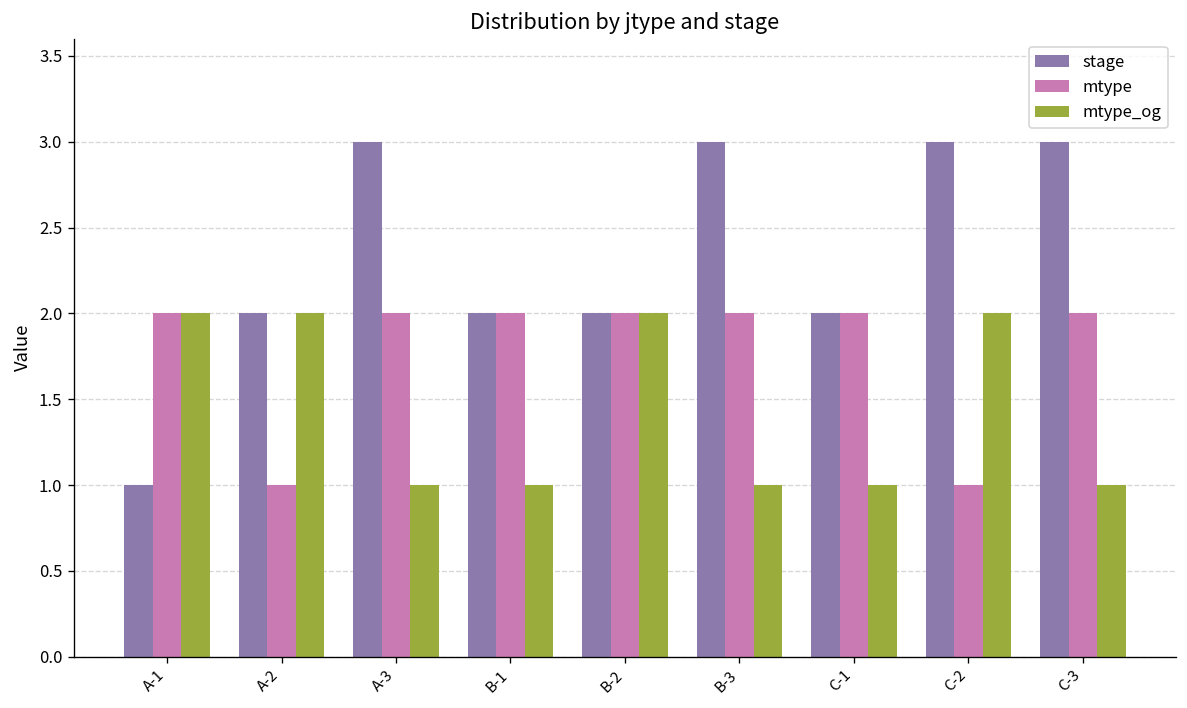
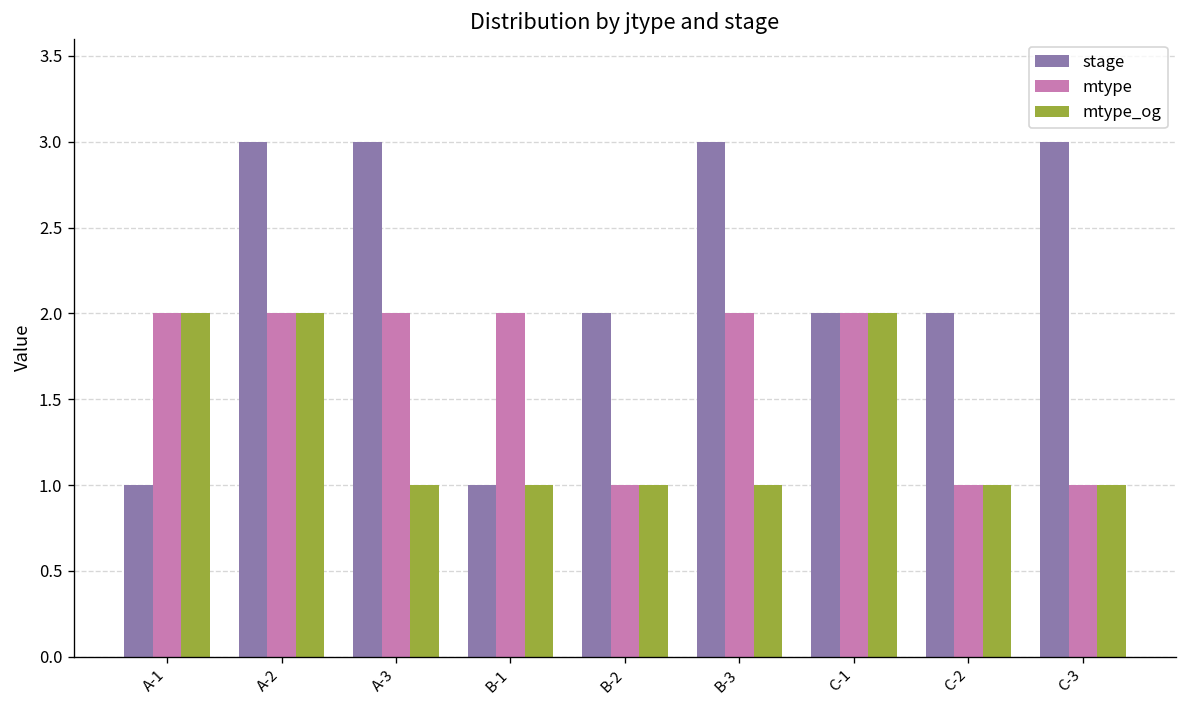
  {
    "stage": {
      "A-1": 1,
-     "A-2": 2,
+     "A-2": 3,
      "A-3": 3,
-     "B-1": 2,
+     "B-1": 1,
      "B-2": 2,
      "B-3": 3,
      "C-1": 2,
-     "C-2": 3,
+     "C-2": 2,
      "C-3": 3
    },
    "mtype": {
      "A-1": 2,
-     "A-2": 1,
+     "A-2": 2,
      "A-3": 2,
      "B-1": 2,
-     "B-2": 2,
+     "B-2": 1,
      "B-3": 2,
      "C-1": 2,
      "C-2": 1,
-     "C-3": 2
+     "C-3": 1
    },
    "mtype_og": {
      "A-1": 2,
      "A-2": 2,
      "A-3": 1,
      "B-1": 1,
-     "B-2": 2,
+     "B-2": 1,
      "B-3": 1,
-     "C-1": 1,
-     "C-2": 2,
+     "C-1": 2,
+     "C-2": 1,
      "C-3": 1
    }
  }
